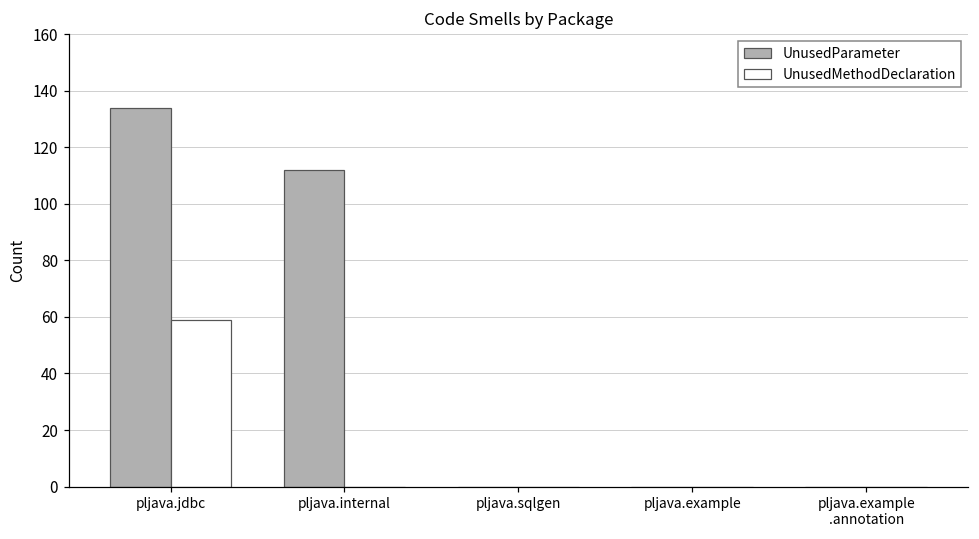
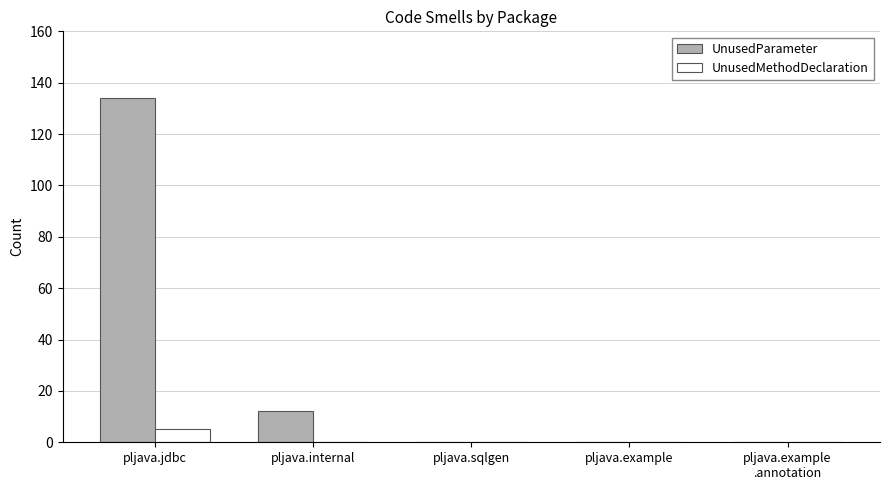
  {
    "UnusedParameter": {
      "pljava.jdbc": 134,
-     "pljava.internal": 112,
+     "pljava.internal": 12,
      "pljava.sqlgen": 0,
      "pljava.example": 0,
      "pljava.example .annotation": 0
    },
    "UnusedMethodDeclaration": {
-     "pljava.jdbc": 59,
+     "pljava.jdbc": 5,
      "pljava.internal": 0,
      "pljava.sqlgen": 0,
      "pljava.example": 0,
      "pljava.example .annotation": 0
    }
  }
